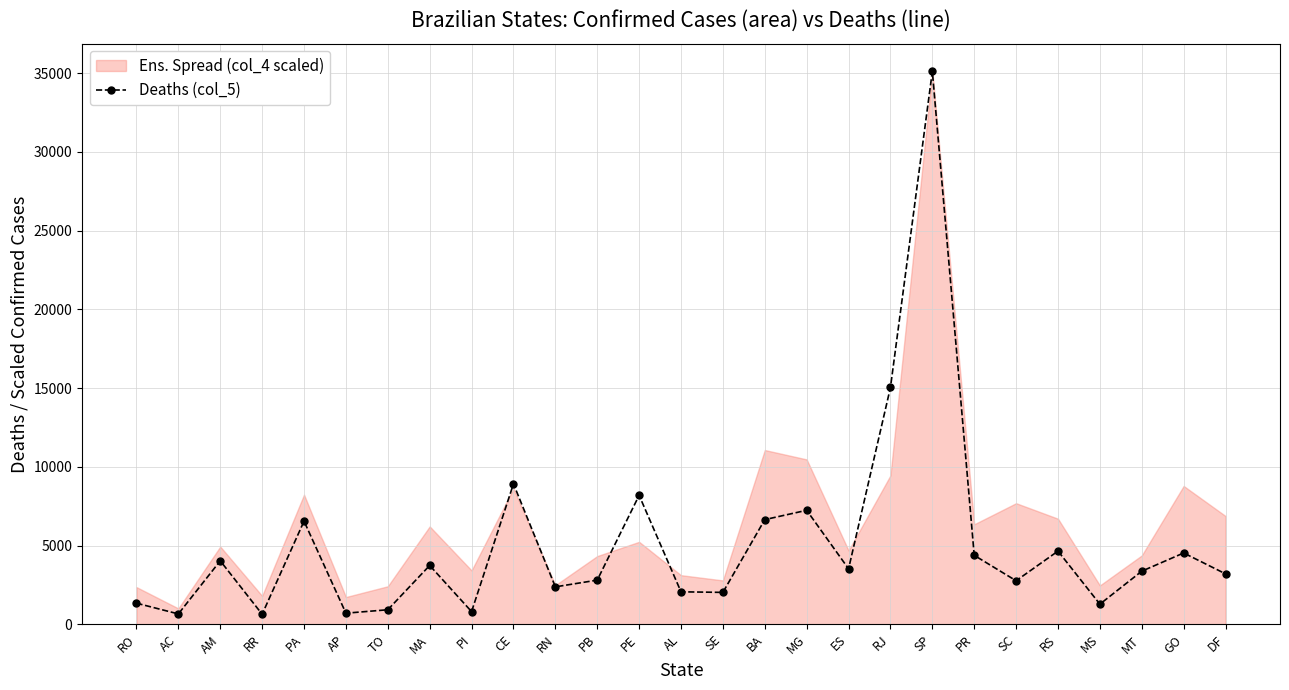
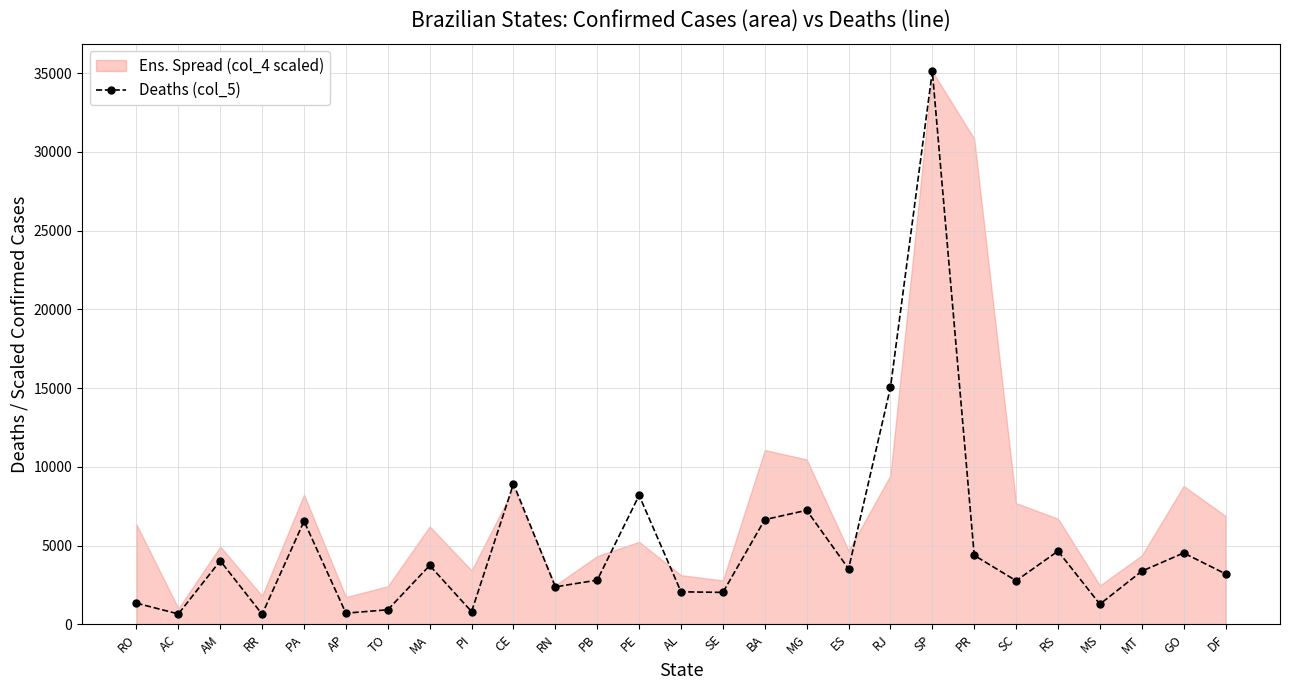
  {
    "Ens. Spread (col_4 scaled)": {
-     "RO": 2400,
+     "RO": 6300,
      "AC": 1000,
      "AM": 4900,
      "RR": 1800,
      "PA": 8200,
      "AP": 1700,
      "TO": 2400,
      "MA": 6200,
      "PI": 3400,
      "CE": 8600,
      "PB": 4300,
      "PE": 5200,
      "AL": 3100,
      "SE": 2800,
      "BA": 11100,
      "MG": 10500,
      "ES": 4700,
      "RJ": 9500,
-     "PR": 6400,
+     "PR": 30800,
      "SC": 7700,
      "RS": 6700,
      "MS": 2500,
      "MT": 4400,
      "GO": 8800,
      "DF": 6900
    },
    "Deaths (col_5)": {
      "RO": 1300,
      "AC": 700,
      "AM": 4000,
      "RR": 600,
      "PA": 6600,
      "AP": 700,
      "TO": 900,
      "MA": 3700,
      "PI": 800,
      "CE": 8900,
      "PB": 2800,
      "PE": 8200,
      "AL": 2100,
      "SE": 2000,
      "BA": 6600,
      "MG": 7200,
      "ES": 3500,
      "RJ": 15000,
      "PR": 4400,
      "SC": 2800,
      "RS": 4600,
      "MS": 1300,
      "MT": 3400,
      "GO": 4500,
      "DF": 3200
    }
  }
